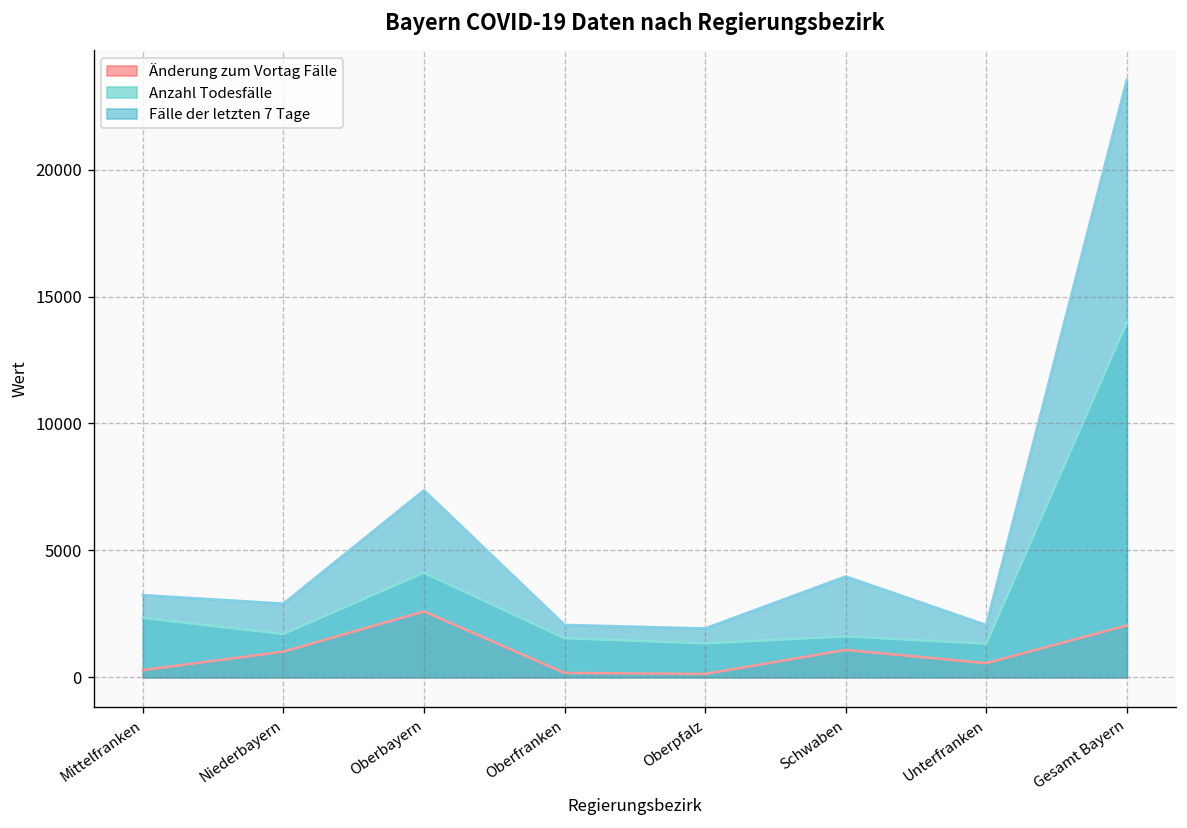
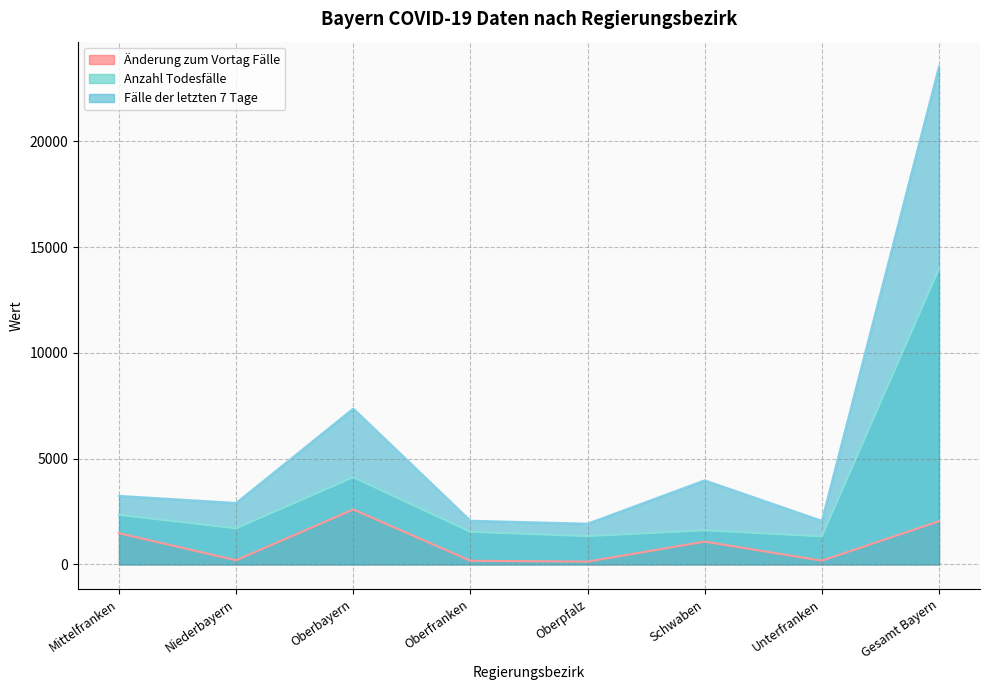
  {
    "Änderung zum Vortag Fälle": {
-     "Mittelfranken": 300,
-     "Niederbayern": 1000,
+     "Mittelfranken": 1500,
+     "Niederbayern": 200,
      "Oberbayern": 2600,
      "Oberfranken": 200,
      "Oberpfalz": 100,
      "Schwaben": 1100,
-     "Unterfranken": 600,
+     "Unterfranken": 200,
      "Gesamt Bayern": 2000
    }
  }
